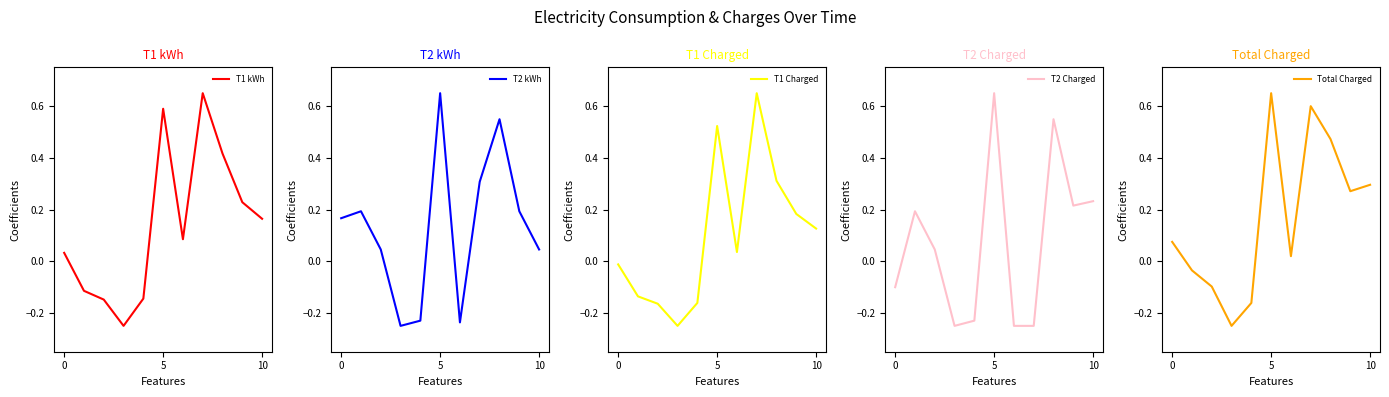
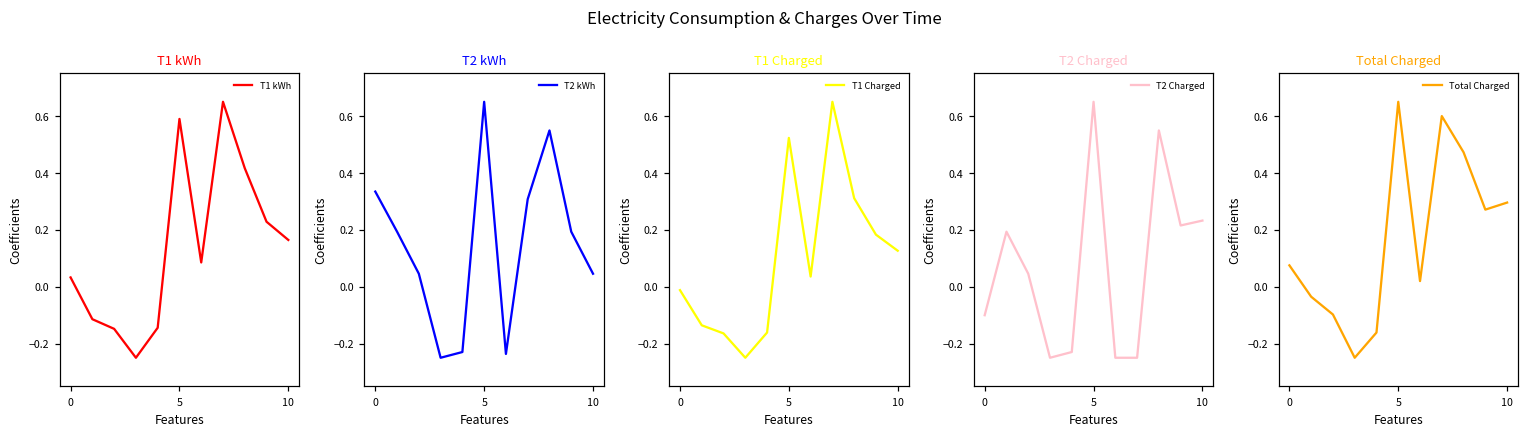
  {
    "T1 kWh": {
      "0": 0.03,
      "5": 0.59,
      "10": 0.16
    },
    "T2 kWh": {
-     "0": 0.17,
+     "0": 0.33,
      "5": 0.65,
      "10": 0.05
    },
    "T1 Charged": {
      "0": -0.01,
      "5": 0.52,
      "10": 0.13
    },
    "T2 Charged": {
      "0": -0.10,
      "5": 0.65,
      "10": 0.23
    },
    "Total Charged": {
      "0": 0.07,
      "5": 0.65,
      "10": 0.30
    }
  }
